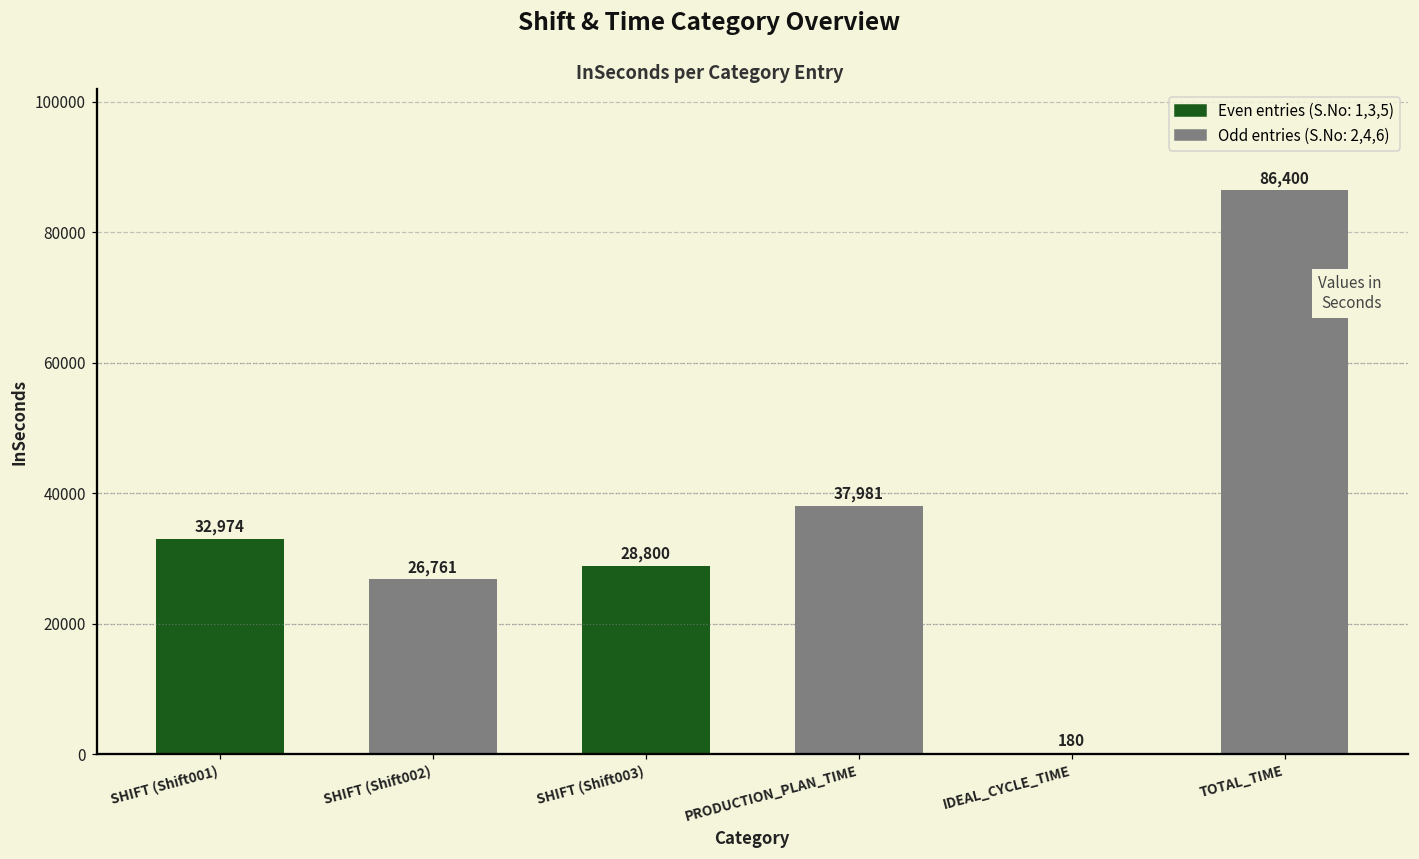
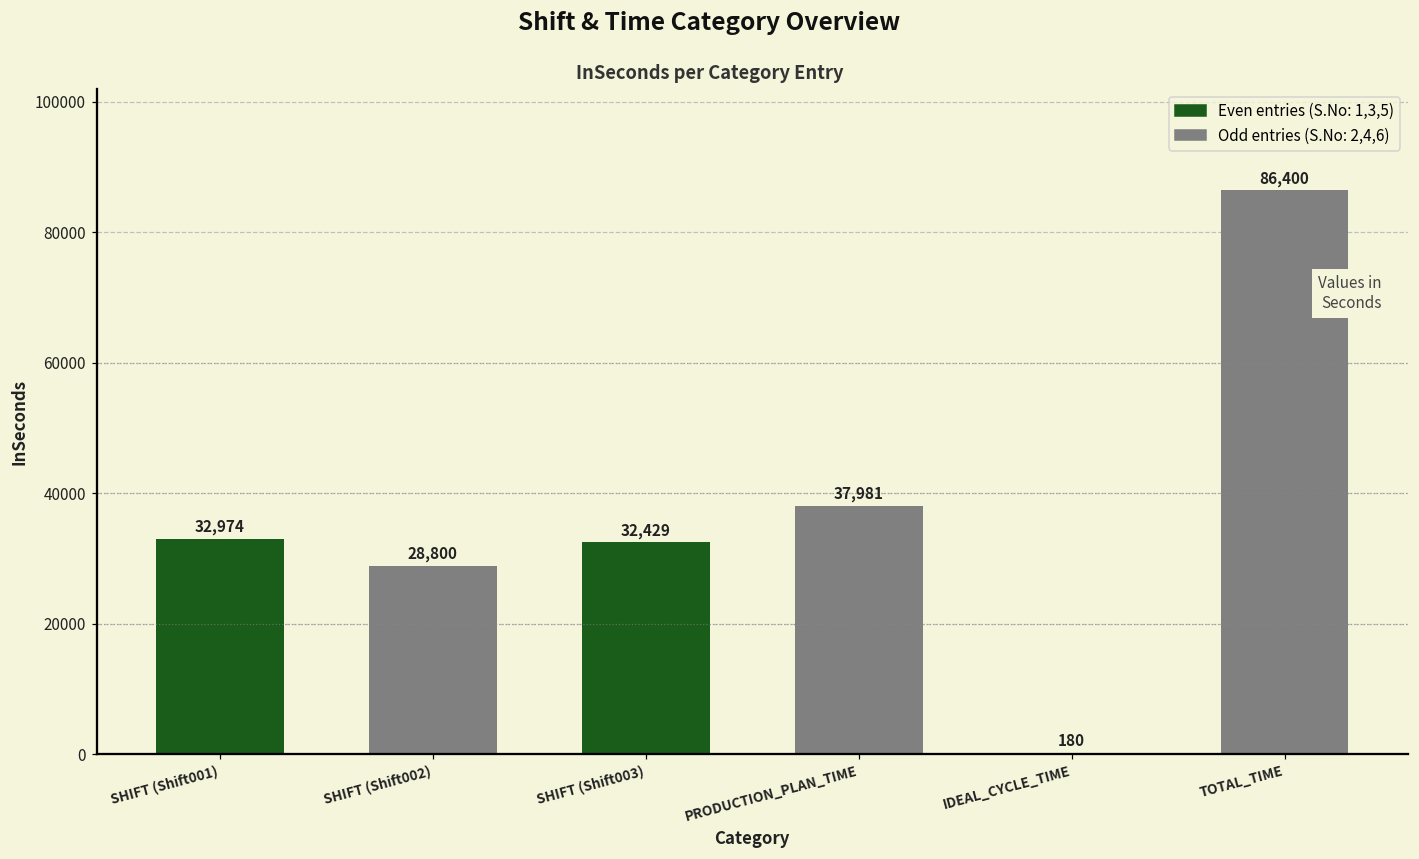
  {
-   "SHIFT (Shift002)": "26,761",
-   "SHIFT (Shift003)": "28,800",
+   "SHIFT (Shift002)": "28,800",
+   "SHIFT (Shift003)": "32,429",
    "PRODUCTION_PLAN_TIME": "37,981",
    "IDEAL_CYCLE_TIME": "180",
    "TOTAL_TIME": "86,400"
  }
